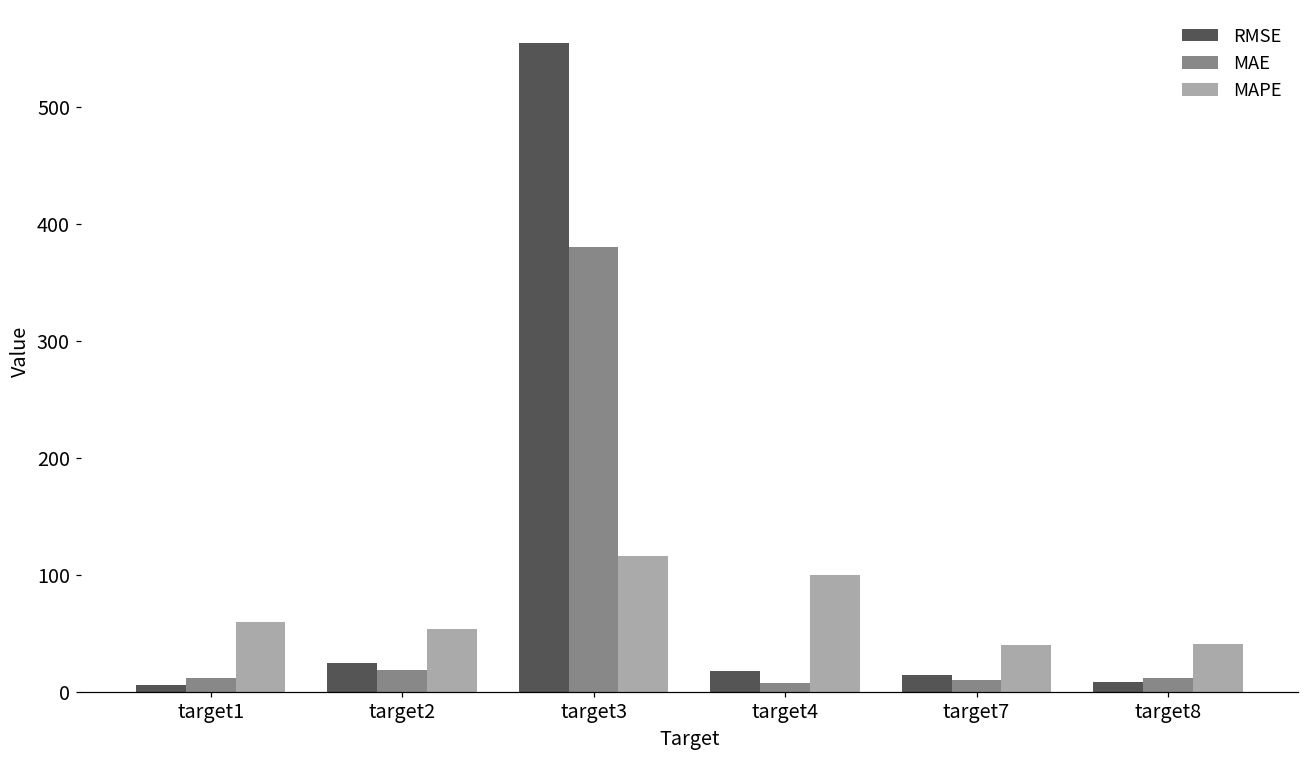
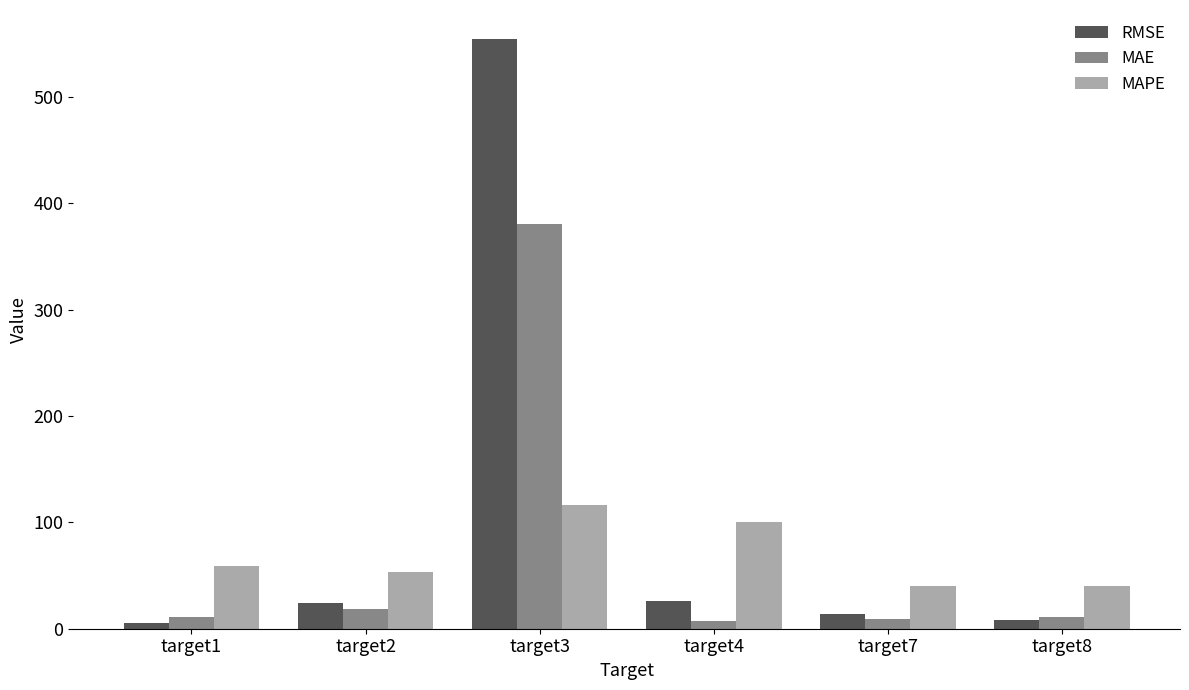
  {
    "RMSE": {
      "target1": 6,
      "target2": 24,
      "target3": 554,
-     "target4": 17,
+     "target4": 26,
      "target7": 14,
      "target8": 8
    }
  }
